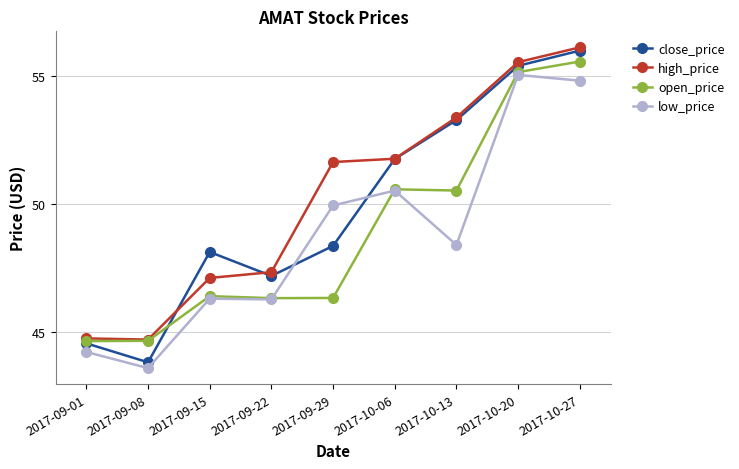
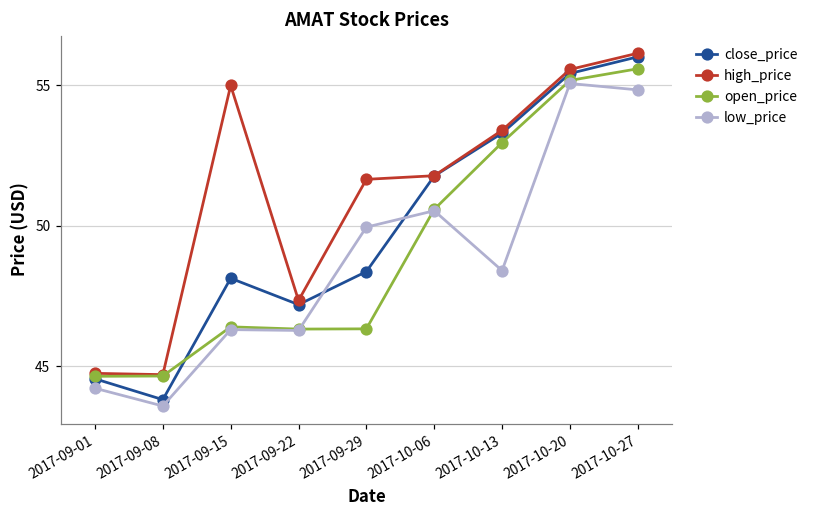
  {
    "close_price": {
      "2017-09-08": 43.8,
      "2017-09-15": 48.1,
      "2017-09-22": 47.2,
      "2017-09-29": 48.4,
      "2017-10-13": 53.3,
      "2017-10-20": 55.4,
      "2017-10-27": 56.0
    },
    "high_price": {
      "2017-09-01": 44.8,
-     "2017-09-15": 47.1,
+     "2017-09-15": 55.0,
      "2017-09-22": 47.3,
      "2017-09-29": 51.7,
      "2017-10-13": 53.4,
      "2017-10-20": 55.6,
      "2017-10-27": 56.1
    },
    "open_price": {
      "2017-09-15": 46.4,
      "2017-09-29": 46.3,
-     "2017-10-13": 50.5,
+     "2017-10-13": 53.0,
      "2017-10-20": 55.2,
      "2017-10-27": 55.6
    },
    "low_price": {
      "2017-09-01": 44.2,
      "2017-09-08": 43.6,
      "2017-09-15": 46.3,
      "2017-09-29": 50.0,
      "2017-10-13": 48.4,
      "2017-10-20": 55.1,
      "2017-10-27": 54.8
    }
  }
